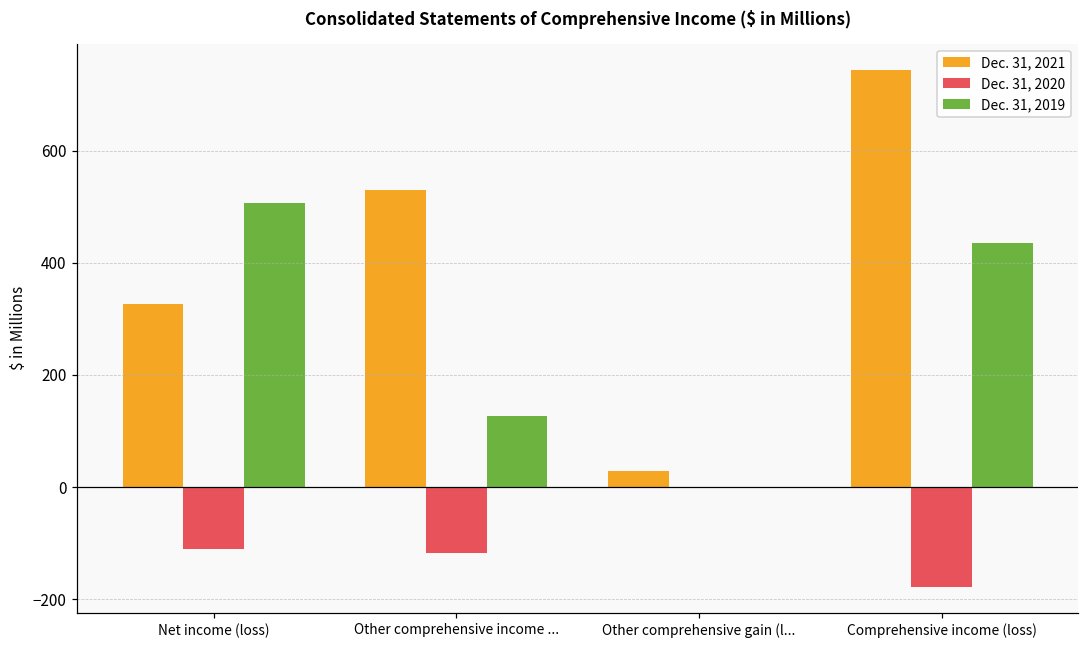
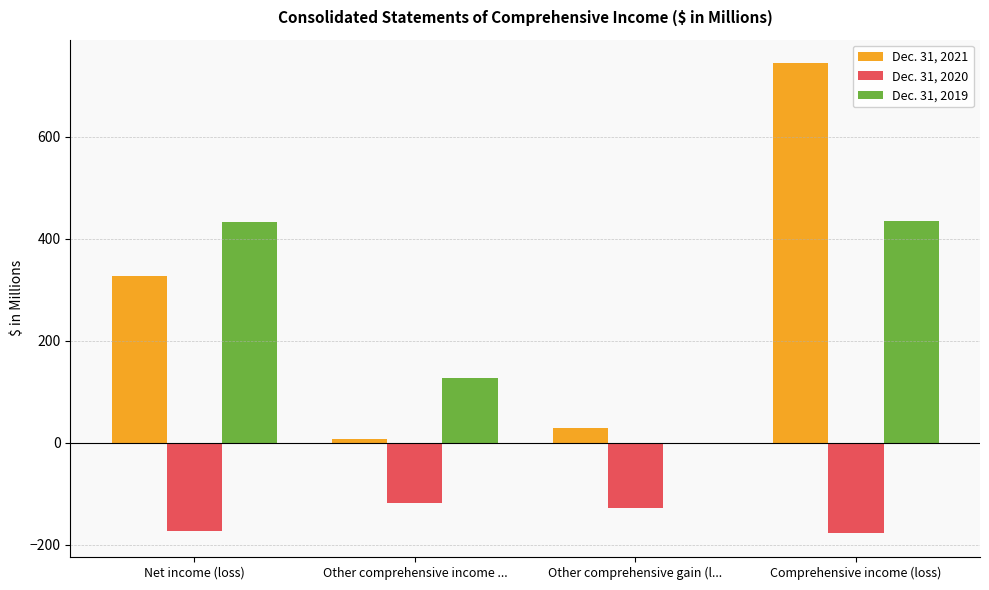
  {
    "Dec. 31, 2021": {
      "Net income (loss)": 330,
-     "Other comprehensive income ...": 530,
+     "Other comprehensive income ...": 10,
      "Other comprehensive gain (l...": 30,
      "Comprehensive income (loss)": 740
    },
    "Dec. 31, 2020": {
-     "Net income (loss)": -110,
+     "Net income (loss)": -170,
      "Other comprehensive income ...": -120,
-     "Other comprehensive gain (l...": 0,
+     "Other comprehensive gain (l...": -130,
      "Comprehensive income (loss)": -180
    },
    "Dec. 31, 2019": {
-     "Net income (loss)": 510,
+     "Net income (loss)": 430,
      "Other comprehensive income ...": 130,
      "Comprehensive income (loss)": 430
    }
  }
